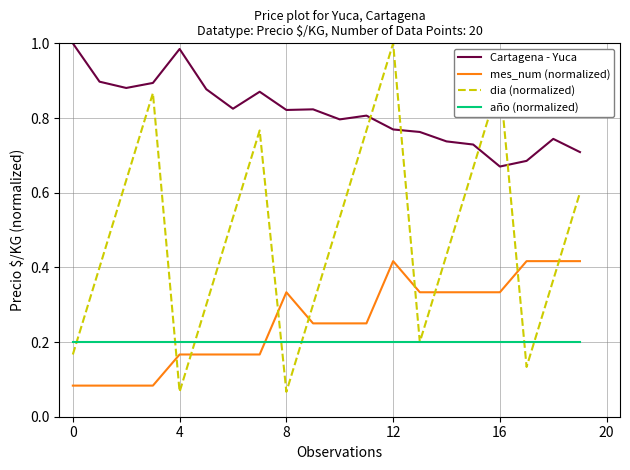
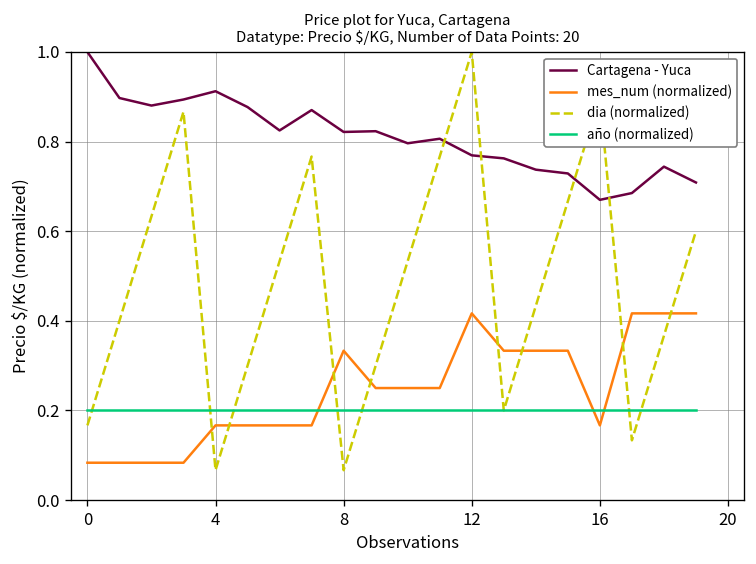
  {
    "Cartagena - Yuca": {
      "0": 1.00,
-     "4": 0.98,
+     "4": 0.91,
      "8": 0.82,
      "12": 0.77,
      "16": 0.67
    },
    "mes_num (normalized)": {
      "0": 0.08,
      "4": 0.17,
      "8": 0.33,
      "12": 0.42,
-     "16": 0.33
+     "16": 0.17
    },
    "dia (normalized)": {
      "0": 0.17,
      "4": 0.07,
      "8": 0.07,
      "12": 1.00
    },
    "año (normalized)": {
      "0": 0.20,
      "4": 0.20,
      "8": 0.20,
      "12": 0.20,
      "16": 0.20
    }
  }
